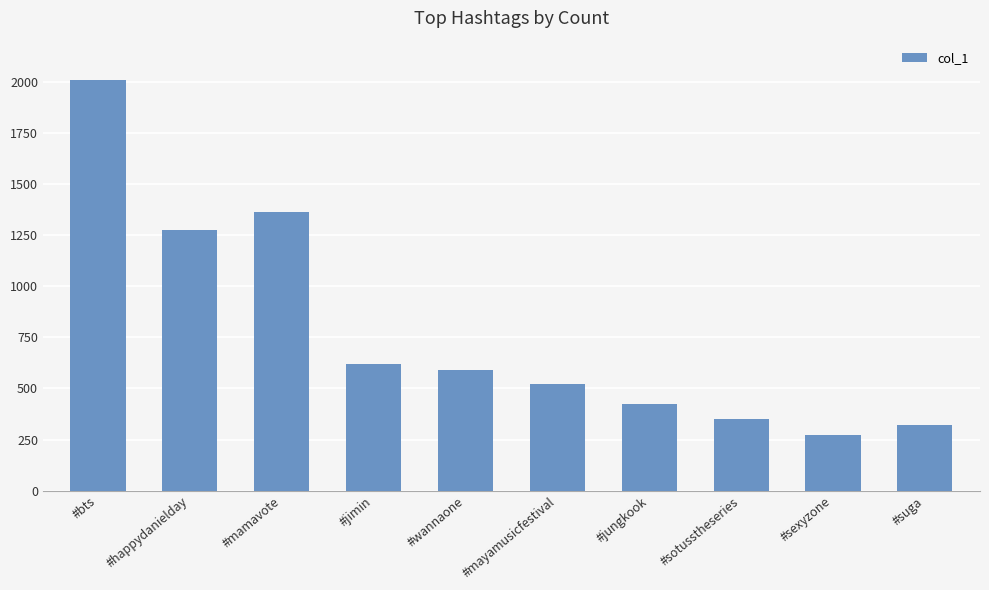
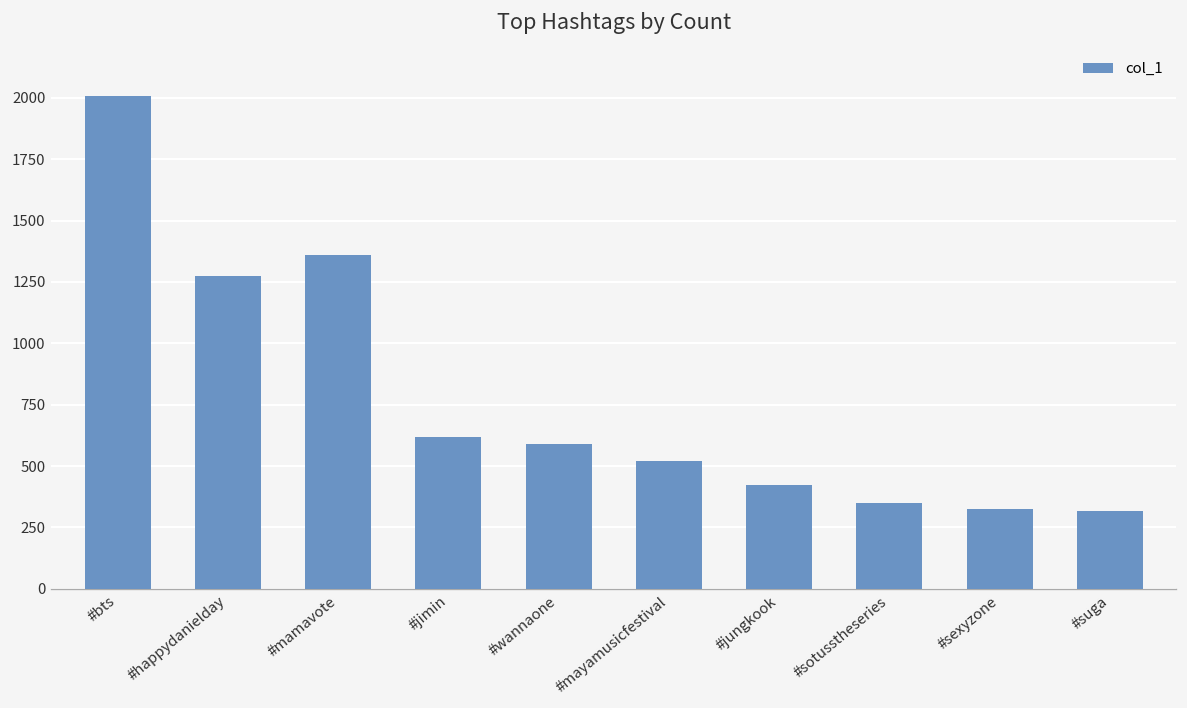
  {
    "#bts": 2010,
    "#happydanielday": 1270,
    "#mamavote": 1360,
    "#jimin": 620,
    "#wannaone": 590,
    "#mayamusicfestival": 520,
    "#jungkook": 420,
    "#sotusstheseries": 350,
-   "#sexyzone": 270,
+   "#sexyzone": 330,
    "#suga": 320
  }
